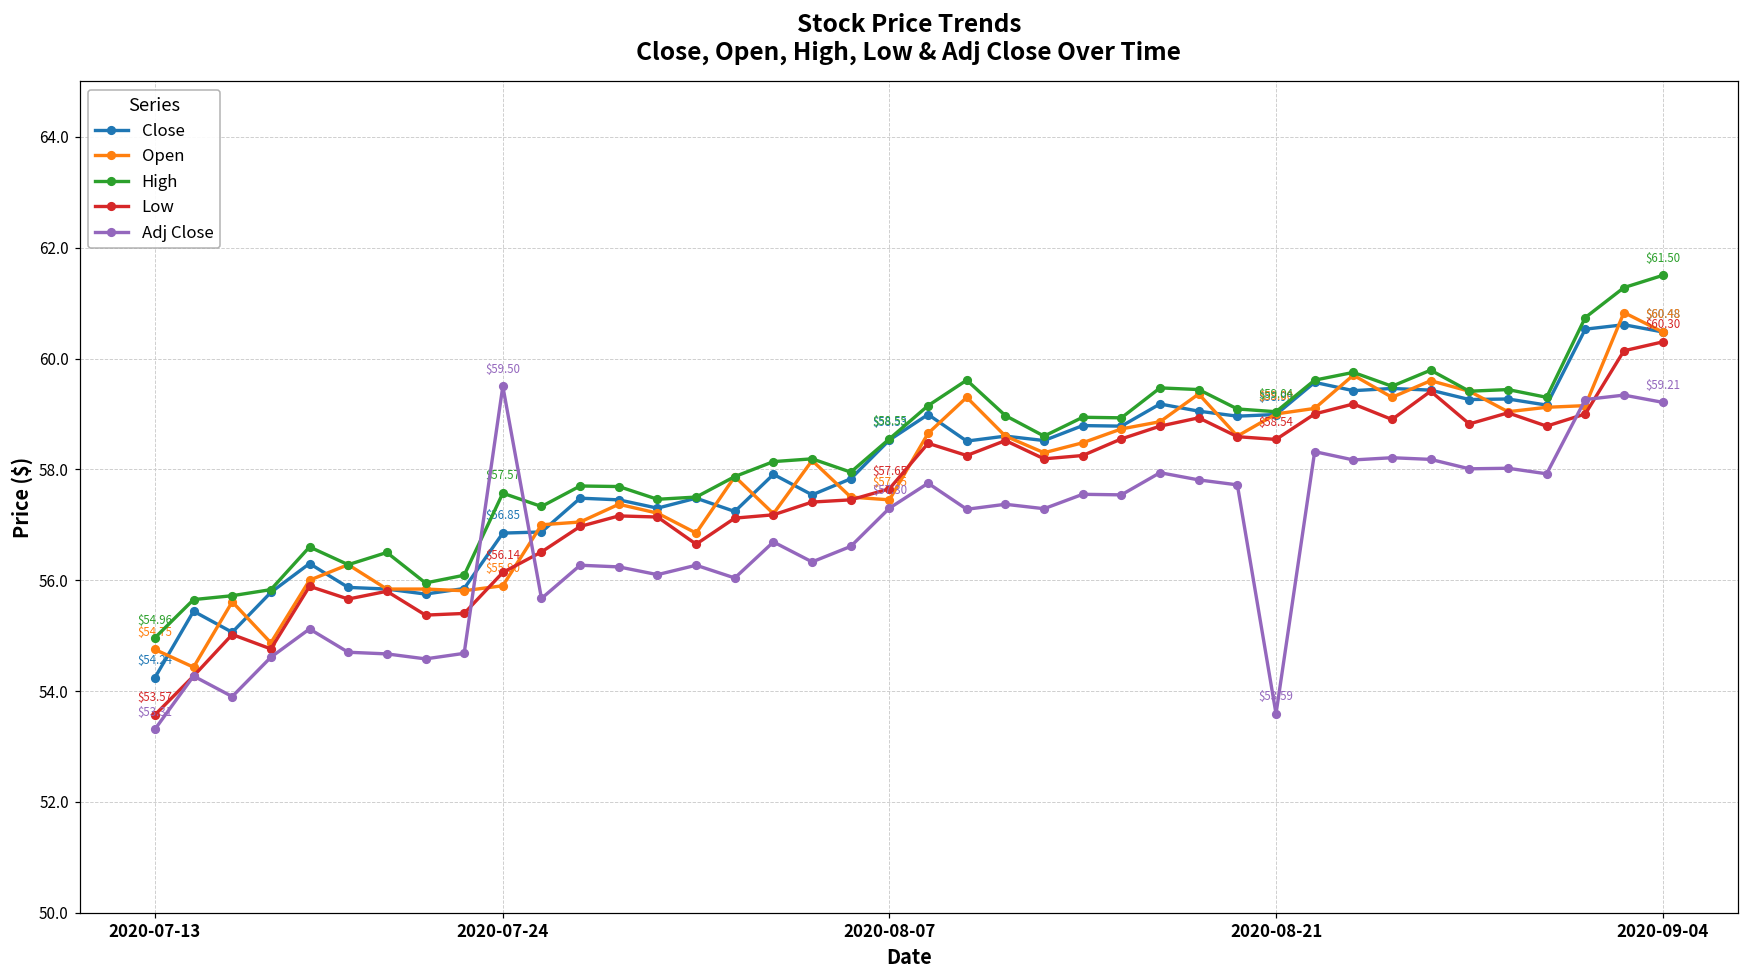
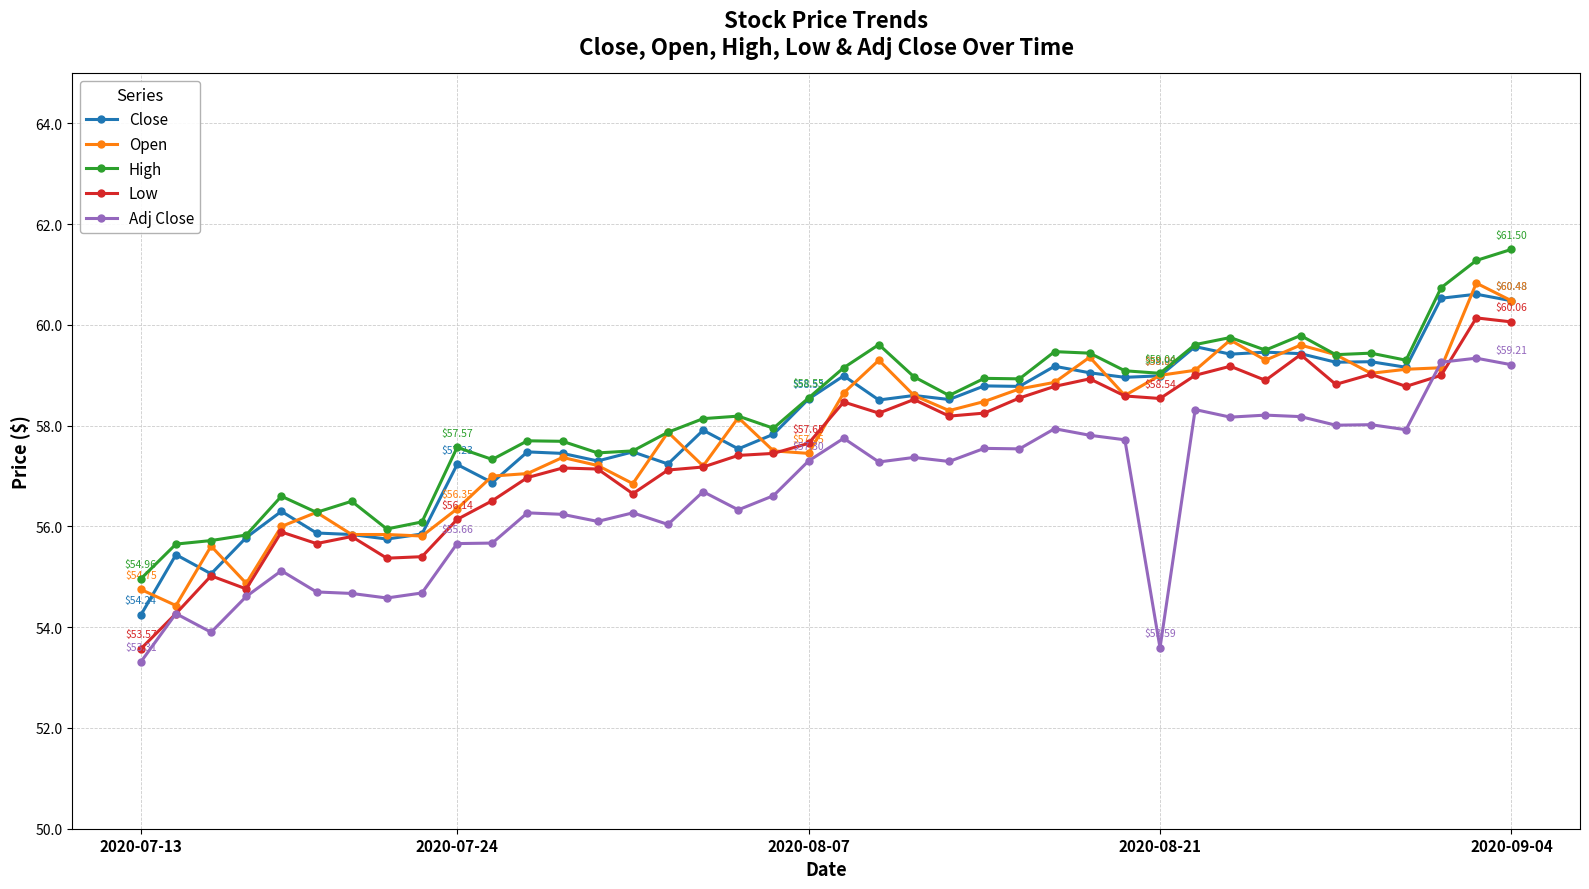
  {
    "Close": {
      "2020-07-13": "$54.24",
-     "2020-07-24": "$56.85"
+     "2020-07-24": "$57.23"
    },
    "Open": {
-     "2020-07-24": "$55.90"
+     "2020-07-24": "$56.35"
    },
    "High": {
      "2020-07-13": "$54.96",
      "2020-07-24": "$57.57",
      "2020-09-04": "$61.50"
    },
    "Low": {
      "2020-07-13": "$53.57",
      "2020-08-07": "$57.65",
      "2020-08-21": "$58.54",
-     "2020-09-04": "$60.30"
+     "2020-09-04": "$60.06"
    },
    "Adj Close": {
-     "2020-07-24": "$59.50",
+     "2020-07-24": "$55.66",
      "2020-08-21": "$53.59",
      "2020-09-04": "$59.21"
    }
  }
